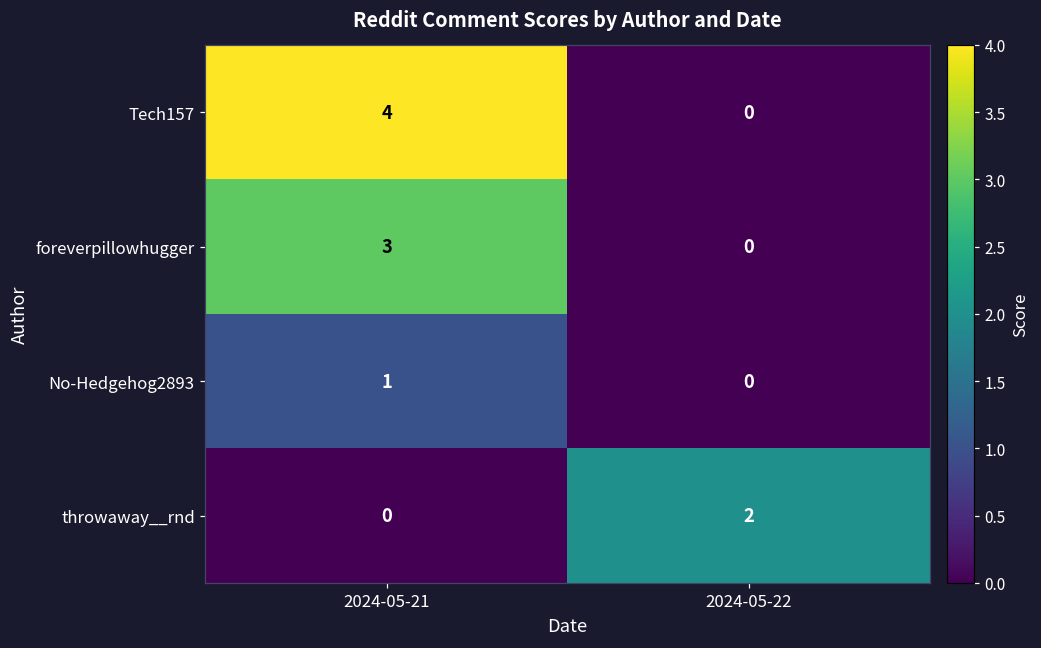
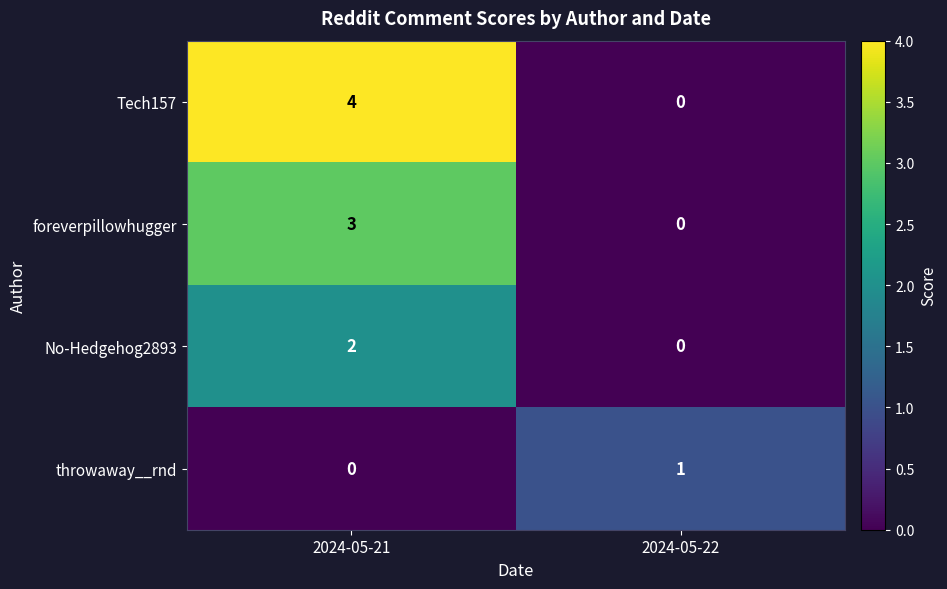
  {
    "Tech157": {
      "2024-05-21": 4,
      "2024-05-22": 0
    },
    "foreverpillowhugger": {
      "2024-05-21": 3,
      "2024-05-22": 0
    },
    "No-Hedgehog2893": {
-     "2024-05-21": 1,
+     "2024-05-21": 2,
      "2024-05-22": 0
    },
    "throwaway__rnd": {
      "2024-05-21": 0,
-     "2024-05-22": 2
+     "2024-05-22": 1
    }
  }
